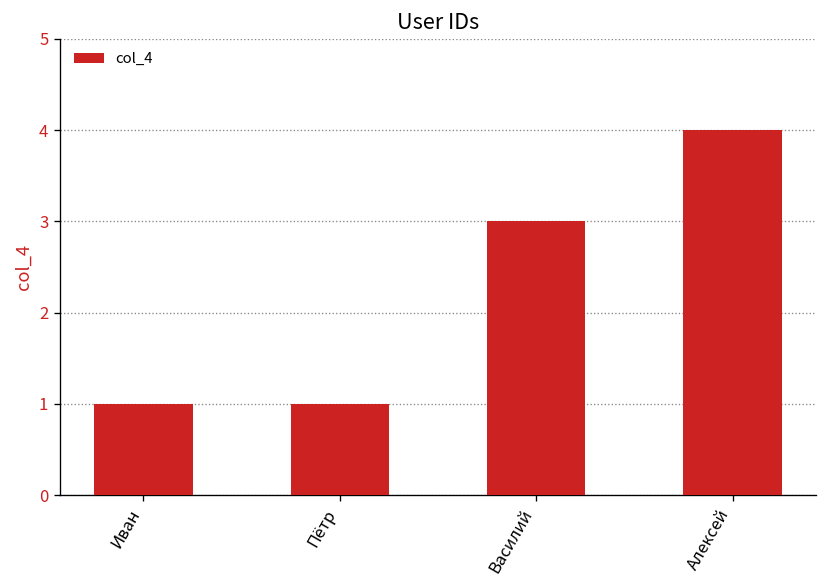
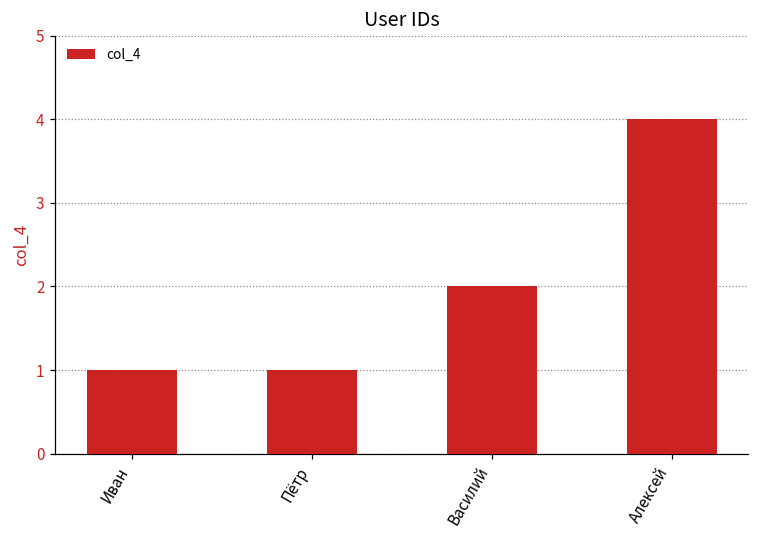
  {
    "Иван": 1,
    "Пётр": 1,
-   "Василий": 3,
+   "Василий": 2,
    "Алексей": 4
  }
